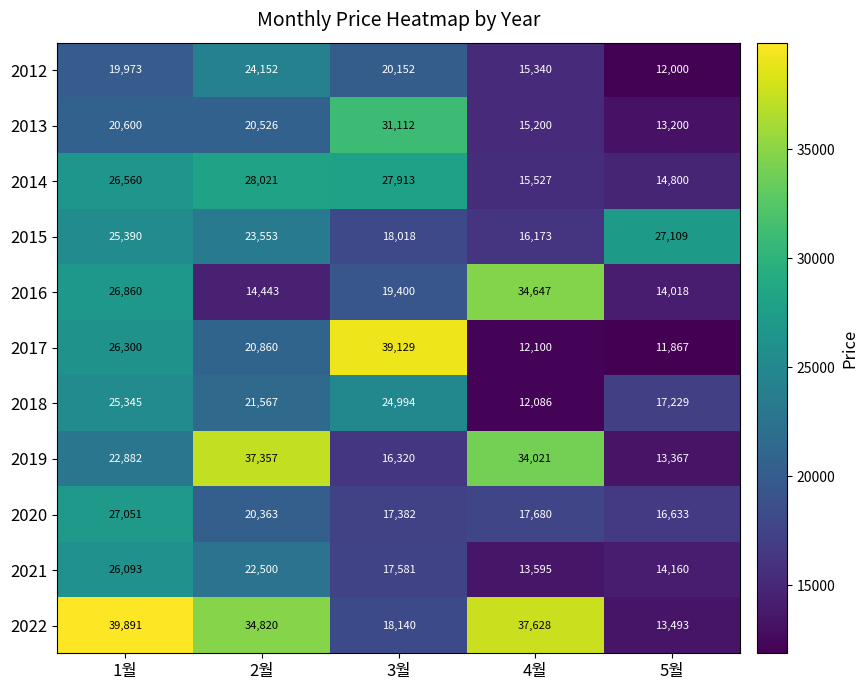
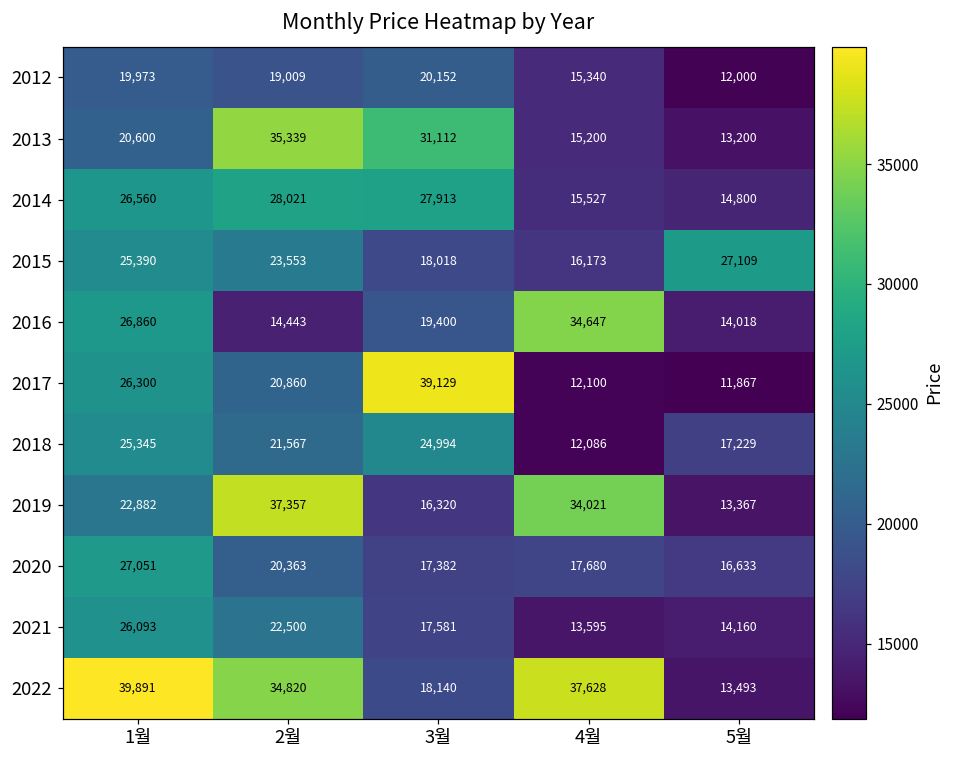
  {
    "2012": {
      "1월": "19,973",
-     "2월": "24,152",
+     "2월": "19,009",
      "3월": "20,152",
      "4월": "15,340",
      "5월": "12,000"
    },
    "2013": {
      "1월": "20,600",
-     "2월": "20,526",
+     "2월": "35,339",
      "3월": "31,112",
      "4월": "15,200",
      "5월": "13,200"
    },
    "2014": {
      "1월": "26,560",
      "2월": "28,021",
      "3월": "27,913",
      "4월": "15,527",
      "5월": "14,800"
    },
    "2015": {
      "1월": "25,390",
      "2월": "23,553",
      "3월": "18,018",
      "4월": "16,173",
      "5월": "27,109"
    },
    "2016": {
      "1월": "26,860",
      "2월": "14,443",
      "3월": "19,400",
      "4월": "34,647",
      "5월": "14,018"
    },
    "2017": {
      "1월": "26,300",
      "2월": "20,860",
      "3월": "39,129",
      "4월": "12,100",
      "5월": "11,867"
    },
    "2018": {
      "1월": "25,345",
      "2월": "21,567",
      "3월": "24,994",
      "4월": "12,086",
      "5월": "17,229"
    },
    "2019": {
      "1월": "22,882",
      "2월": "37,357",
      "3월": "16,320",
      "4월": "34,021",
      "5월": "13,367"
    },
    "2020": {
      "1월": "27,051",
      "2월": "20,363",
      "3월": "17,382",
      "4월": "17,680",
      "5월": "16,633"
    },
    "2021": {
      "1월": "26,093",
      "2월": "22,500",
      "3월": "17,581",
      "4월": "13,595",
      "5월": "14,160"
    },
    "2022": {
      "1월": "39,891",
      "2월": "34,820",
      "3월": "18,140",
      "4월": "37,628",
      "5월": "13,493"
    }
  }
